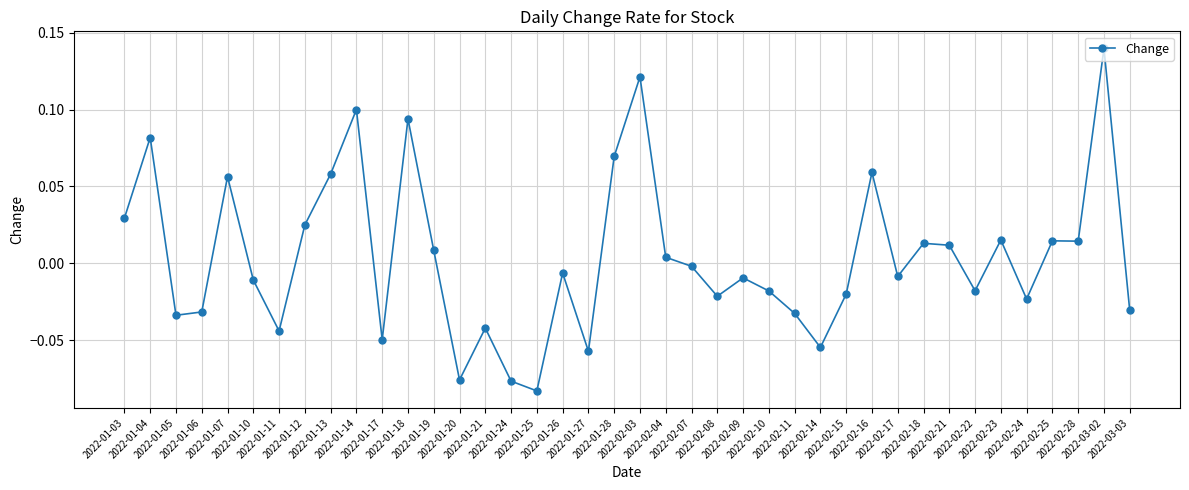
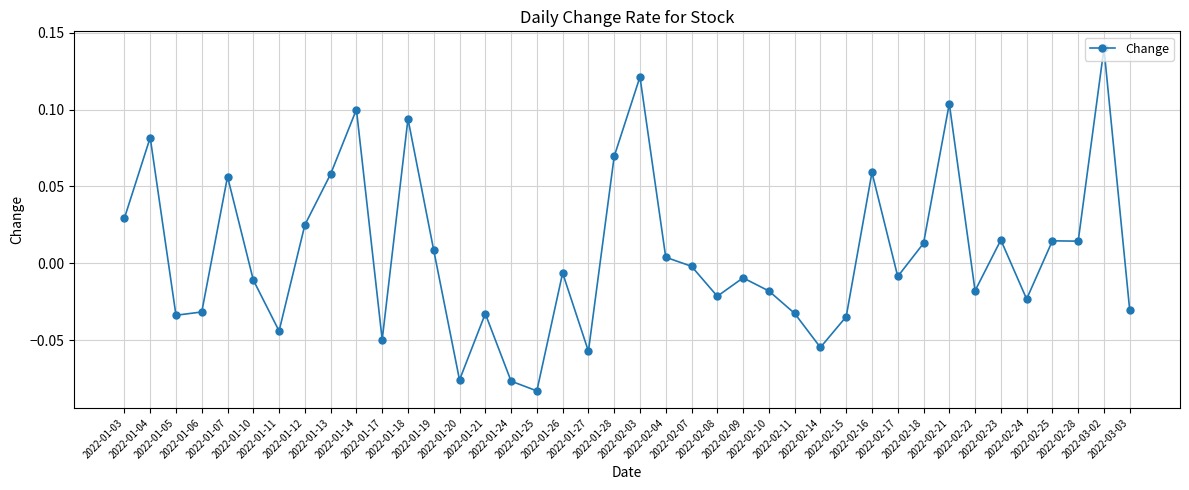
  {
    "2022-01-03": 0.029,
    "2022-01-04": 0.082,
    "2022-01-05": -0.034,
    "2022-01-06": -0.032,
    "2022-01-07": 0.056,
    "2022-01-10": -0.011,
    "2022-01-11": -0.044,
    "2022-01-12": 0.025,
    "2022-01-13": 0.058,
    "2022-01-14": 0.100,
    "2022-01-17": -0.050,
    "2022-01-18": 0.094,
    "2022-01-19": 0.008,
    "2022-01-20": -0.076,
-   "2022-01-21": -0.042,
+   "2022-01-21": -0.033,
    "2022-01-24": -0.077,
    "2022-01-25": -0.083,
    "2022-01-26": -0.006,
    "2022-01-27": -0.057,
    "2022-01-28": 0.070,
    "2022-02-03": 0.121,
    "2022-02-04": 0.004,
    "2022-02-07": -0.002,
    "2022-02-08": -0.021,
    "2022-02-09": -0.009,
    "2022-02-10": -0.018,
    "2022-02-11": -0.033,
    "2022-02-14": -0.055,
-   "2022-02-15": -0.020,
+   "2022-02-15": -0.035,
    "2022-02-16": 0.059,
    "2022-02-17": -0.009,
    "2022-02-18": 0.013,
-   "2022-02-21": 0.012,
+   "2022-02-21": 0.104,
    "2022-02-22": -0.018,
    "2022-02-23": 0.015,
    "2022-02-24": -0.023,
    "2022-02-25": 0.015,
    "2022-02-28": 0.014,
    "2022-03-03": -0.031
  }
